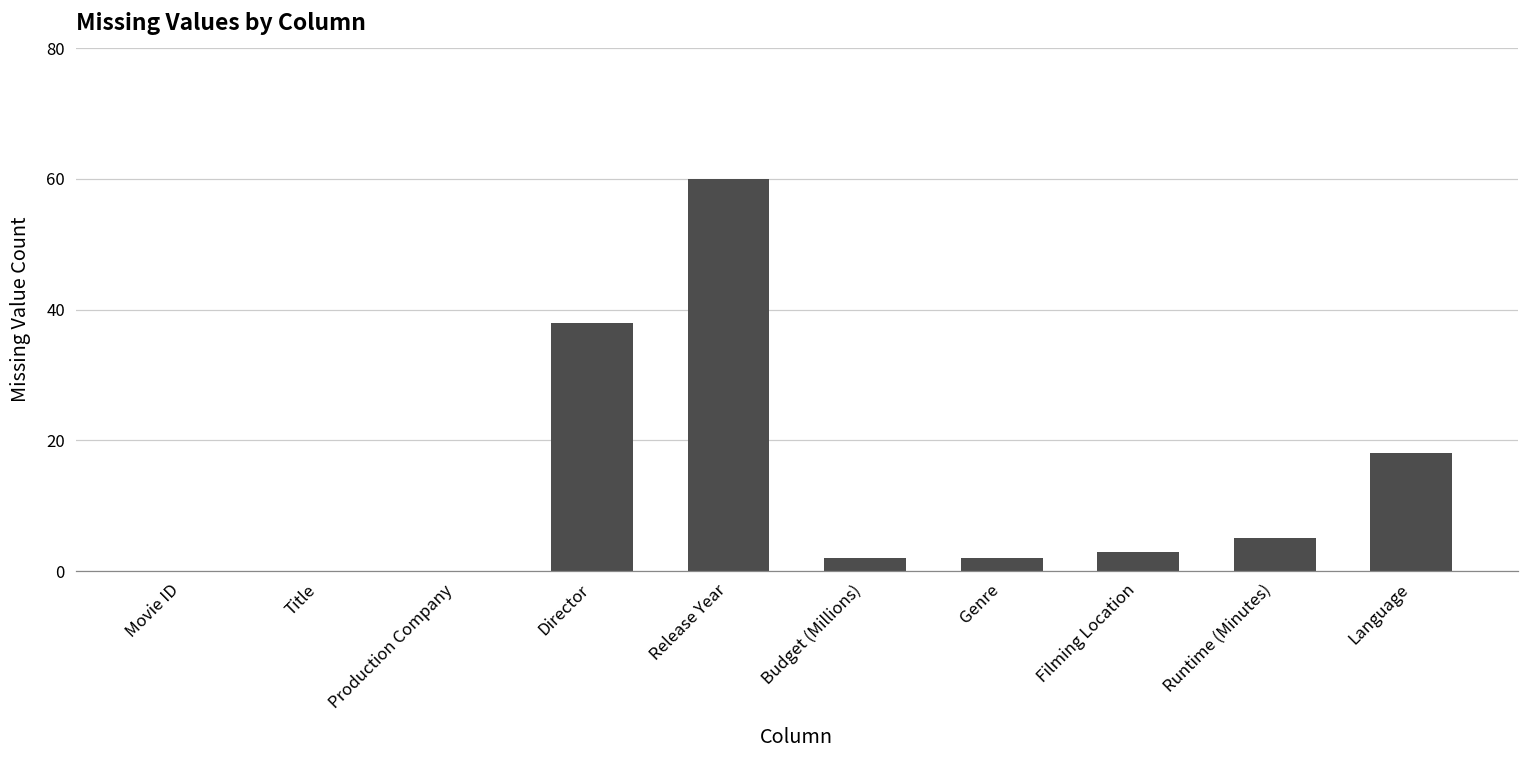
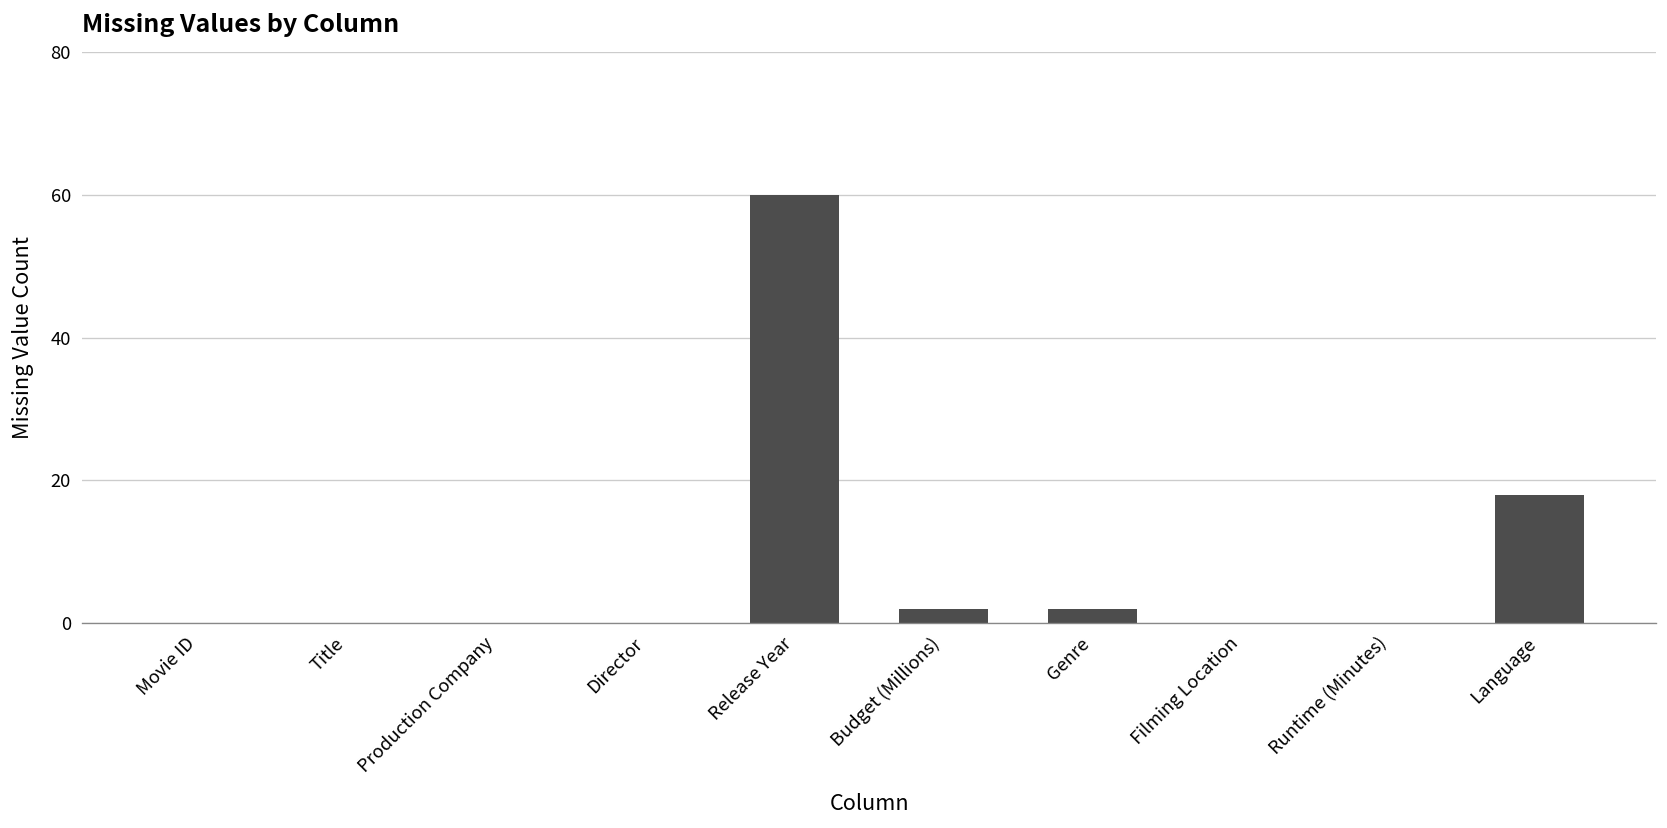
  {
    "Movie ID": 0,
    "Title": 0,
    "Production Company": 0,
-   "Director": 38,
+   "Director": 0,
    "Release Year": 60,
    "Budget (Millions)": 2,
    "Genre": 2,
-   "Filming Location": 3,
-   "Runtime (Minutes)": 5,
+   "Filming Location": 0,
+   "Runtime (Minutes)": 0,
    "Language": 18
  }
